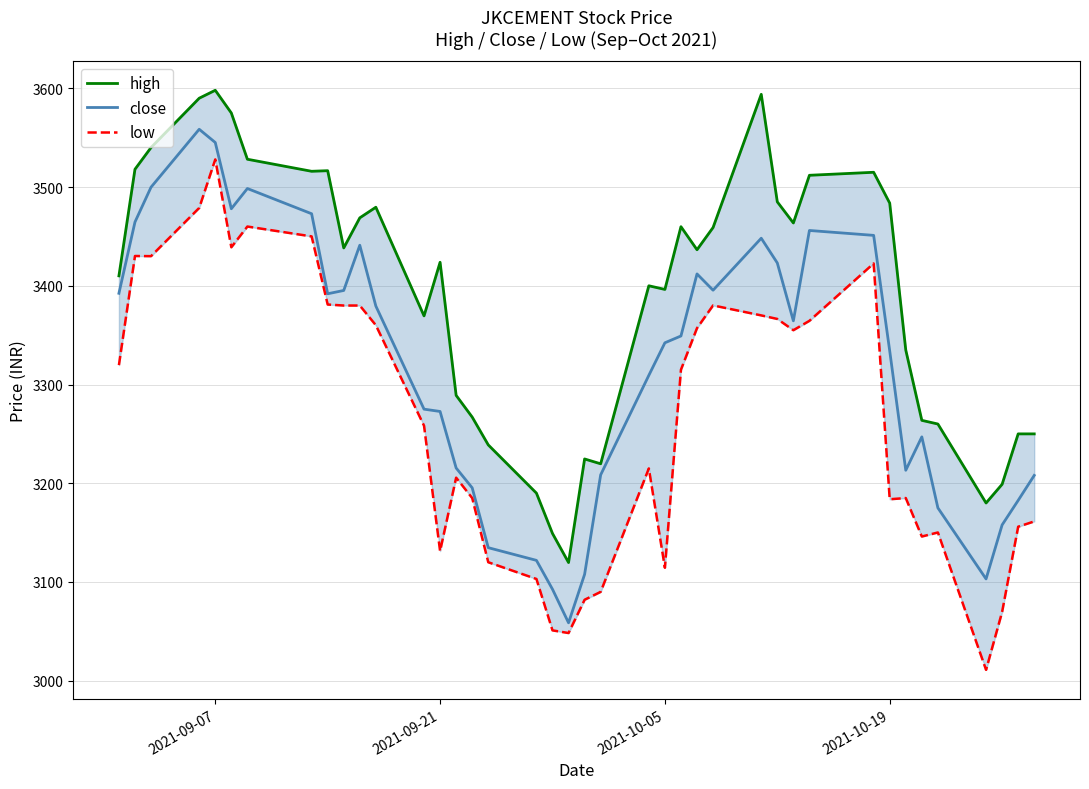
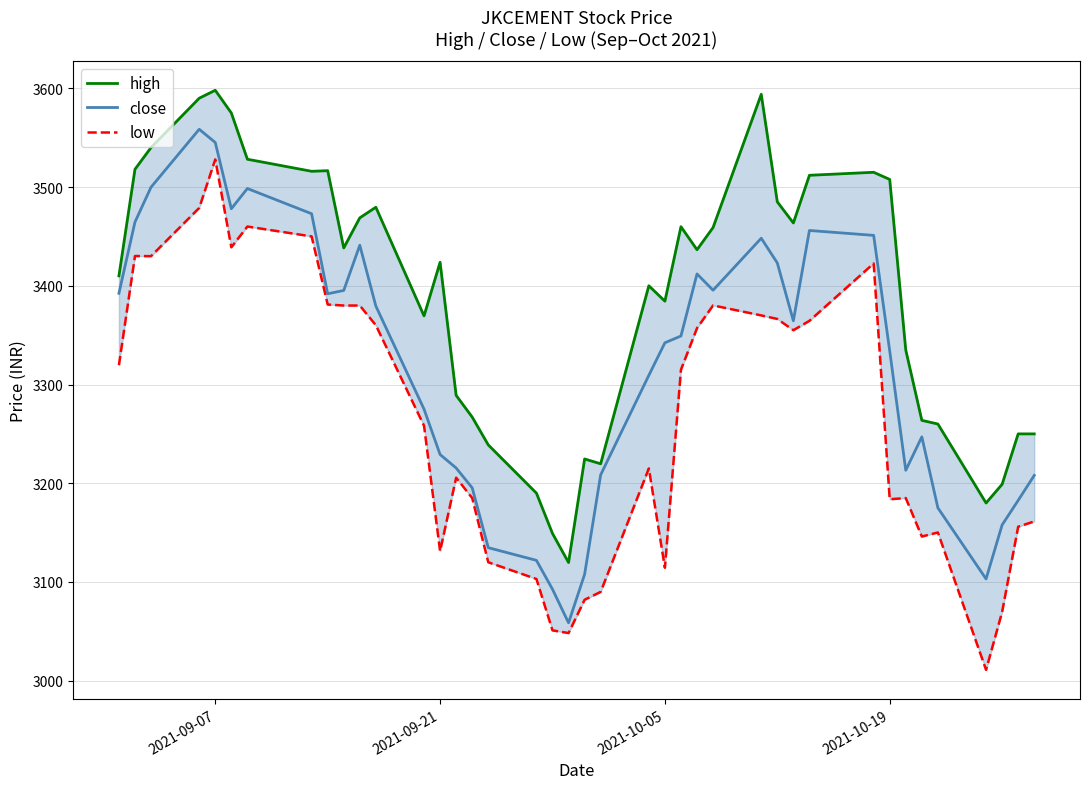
  {
    "high": {
      "2021-09-07": 3600,
      "2021-09-21": 3420,
-     "2021-10-05": 3400,
-     "2021-10-19": 3480
+     "2021-10-05": 3380,
+     "2021-10-19": 3510
    },
    "close": {
      "2021-09-07": 3550,
-     "2021-09-21": 3270,
+     "2021-09-21": 3230,
      "2021-10-05": 3340,
      "2021-10-19": 3330
    },
    "low": {
      "2021-09-07": 3530,
      "2021-09-21": 3130,
      "2021-10-05": 3110,
      "2021-10-19": 3180
    }
  }
